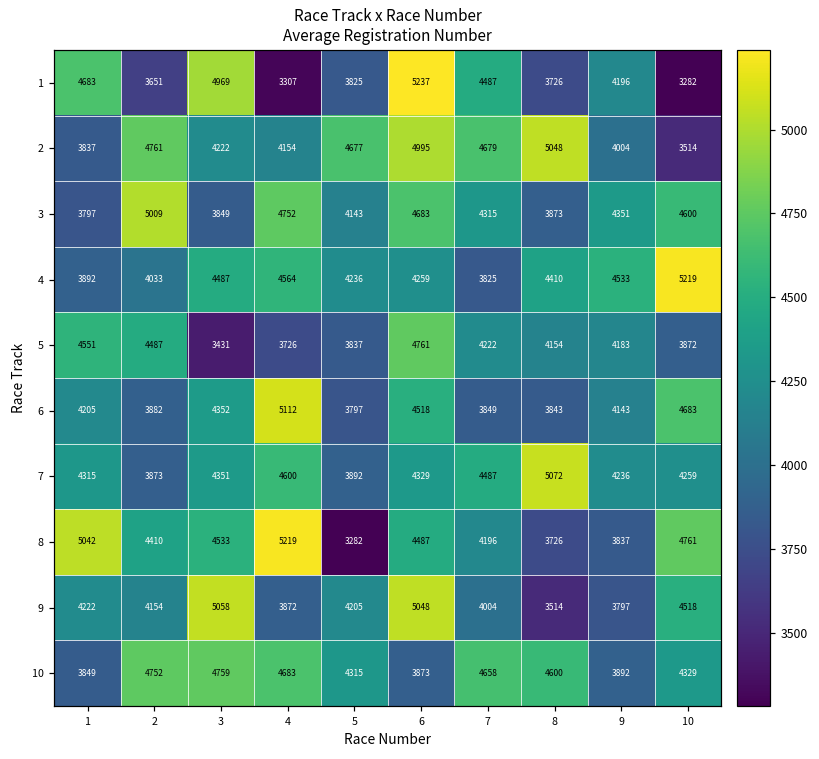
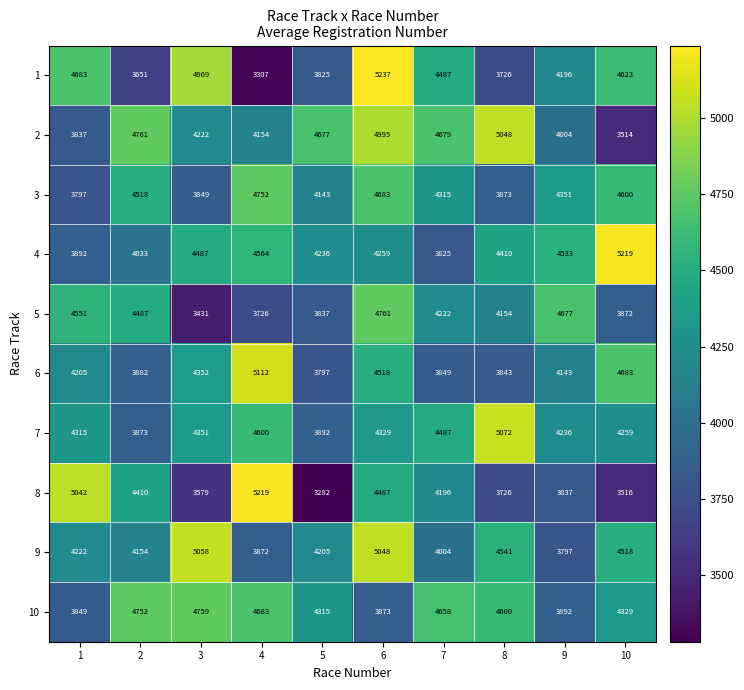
  {
    "1": {
      "1": 4683,
      "2": 3651,
      "3": 4969,
      "4": 3307,
      "5": 3825,
      "6": 5237,
      "7": 4487,
      "8": 3726,
      "9": 4196,
-     "10": 3282
+     "10": 4623
    },
    "2": {
      "1": 3837,
      "2": 4761,
      "3": 4222,
      "4": 4154,
      "5": 4677,
      "6": 4995,
      "7": 4679,
      "8": 5048,
      "9": 4004,
      "10": 3514
    },
    "3": {
      "1": 3797,
-     "2": 5009,
+     "2": 4518,
      "3": 3849,
      "4": 4752,
      "5": 4143,
      "6": 4683,
      "7": 4315,
      "8": 3873,
      "9": 4351,
      "10": 4600
    },
    "4": {
      "1": 3892,
      "2": 4033,
      "3": 4487,
      "4": 4564,
      "5": 4236,
      "6": 4259,
      "7": 3825,
      "8": 4410,
      "9": 4533,
      "10": 5219
    },
    "5": {
      "1": 4551,
      "2": 4487,
      "3": 3431,
      "4": 3726,
      "5": 3837,
      "6": 4761,
      "7": 4222,
      "8": 4154,
-     "9": 4183,
+     "9": 4677,
      "10": 3872
    },
    "6": {
      "1": 4205,
      "2": 3882,
      "3": 4352,
      "4": 5112,
      "5": 3797,
      "6": 4518,
      "7": 3849,
      "8": 3843,
      "9": 4143,
      "10": 4683
    },
    "7": {
      "1": 4315,
      "2": 3873,
      "3": 4351,
      "4": 4600,
      "5": 3892,
      "6": 4329,
      "7": 4487,
      "8": 5072,
      "9": 4236,
      "10": 4259
    },
    "8": {
      "1": 5042,
      "2": 4410,
-     "3": 4533,
+     "3": 3579,
      "4": 5219,
      "5": 3282,
      "6": 4487,
      "7": 4196,
      "8": 3726,
      "9": 3837,
-     "10": 4761
+     "10": 3516
    },
    "9": {
      "1": 4222,
      "2": 4154,
      "3": 5058,
      "4": 3872,
      "5": 4205,
      "6": 5048,
      "7": 4004,
-     "8": 3514,
+     "8": 4541,
      "9": 3797,
      "10": 4518
    },
    "10": {
      "1": 3849,
      "2": 4752,
      "3": 4759,
      "4": 4683,
      "5": 4315,
      "6": 3873,
      "7": 4658,
      "8": 4600,
      "9": 3892,
      "10": 4329
    }
  }
